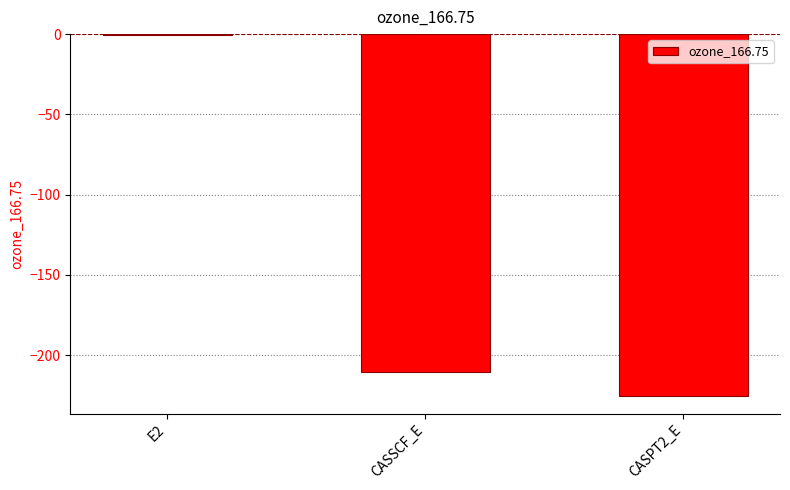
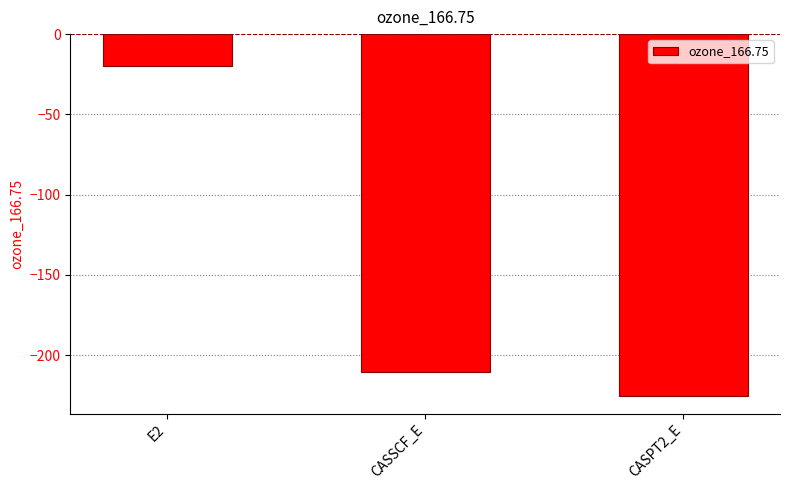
  {
-   "E2": -1,
+   "E2": -20,
    "CASSCF_E": -211,
    "CASPT2_E": -225
  }
